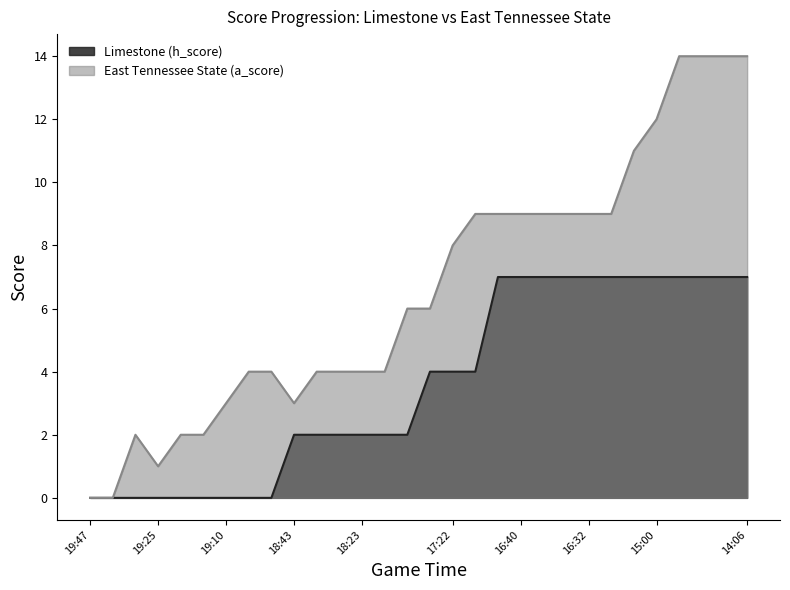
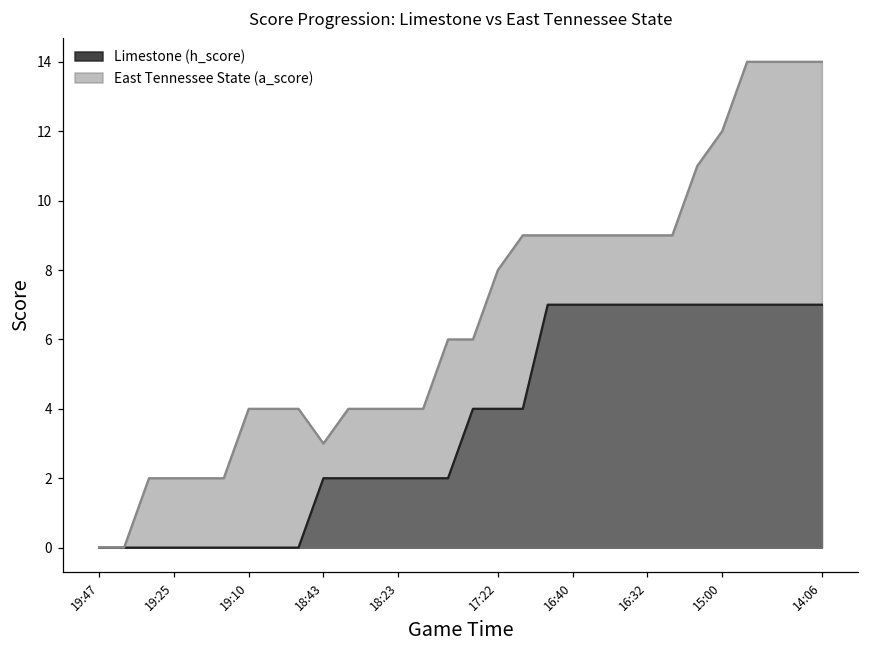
  {
    "Limestone (h_score)": {
      "19:25": 0,
      "19:10": 0,
      "18:43": 2,
      "16:32": 7,
      "15:00": 7,
      "14:06": 7
    },
    "East Tennessee State (a_score)": {
-     "19:25": 1,
-     "19:10": 3,
+     "19:25": 2,
+     "19:10": 4,
      "18:43": 3,
      "16:32": 9,
      "15:00": 12,
      "14:06": 14
    }
  }
